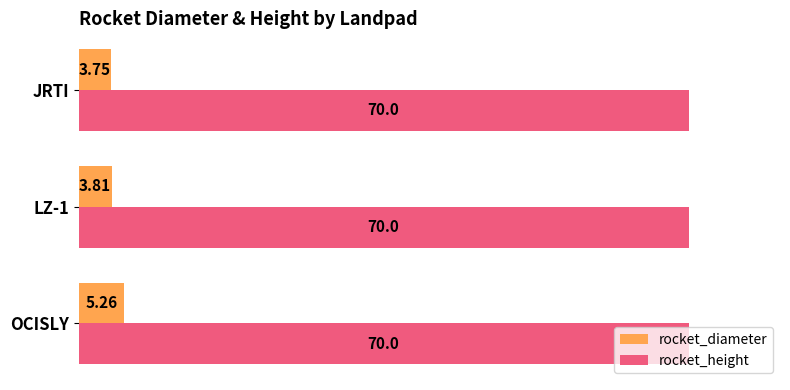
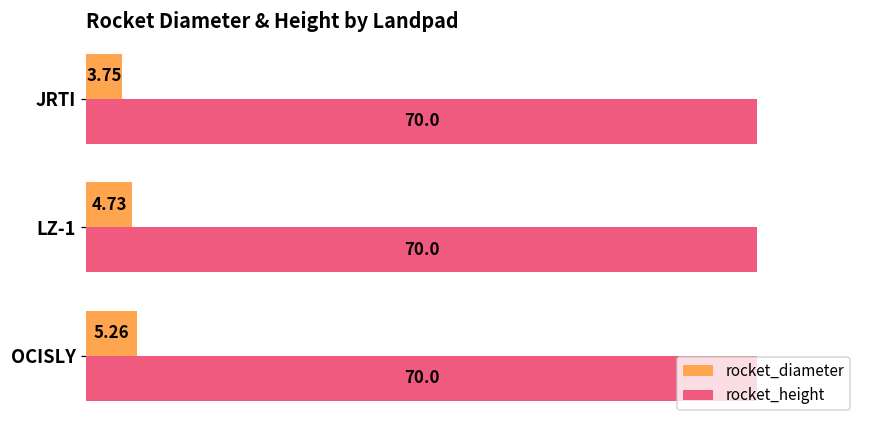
  {
    "rocket_diameter": {
      "JRTI": 3.75,
-     "LZ-1": 3.81,
+     "LZ-1": 4.73,
      "OCISLY": 5.26
    },
    "rocket_height": {
      "JRTI": 70.0,
      "LZ-1": 70.0
    }
  }
